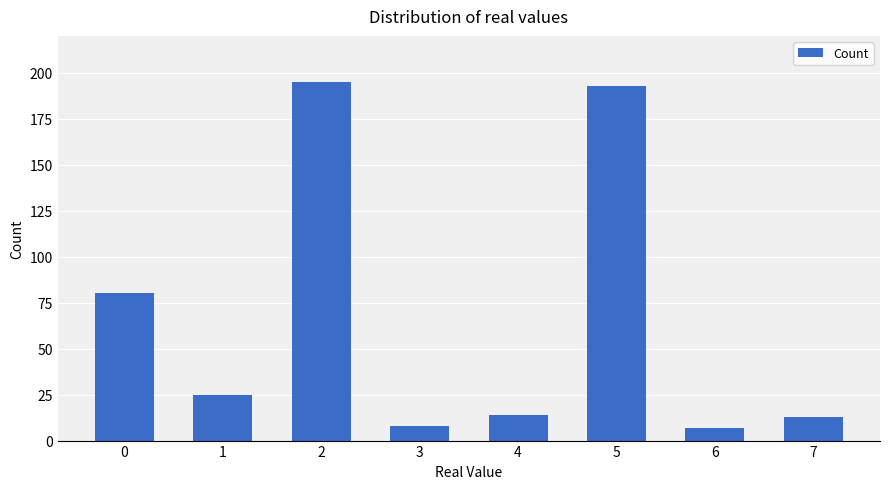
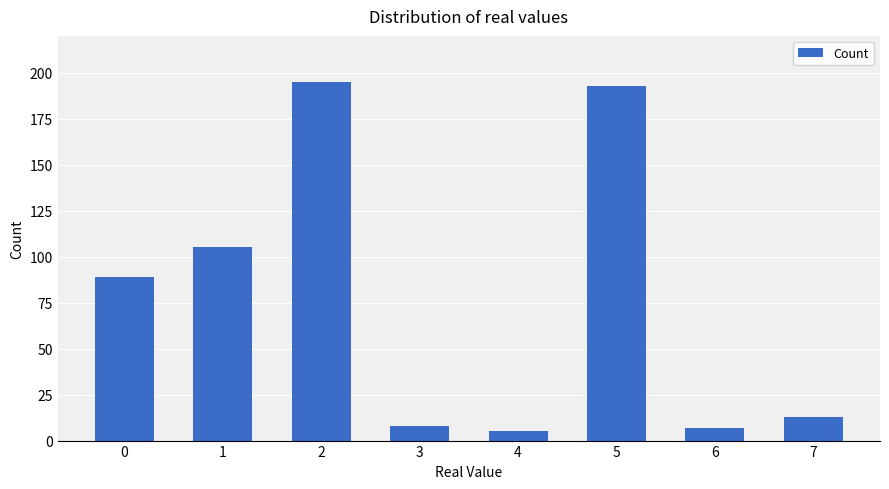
  {
-   "0": 80,
-   "1": 25,
+   "0": 89,
+   "1": 105,
    "2": 195,
    "3": 8,
-   "4": 14,
+   "4": 5,
    "5": 193,
    "6": 7,
    "7": 13
  }
